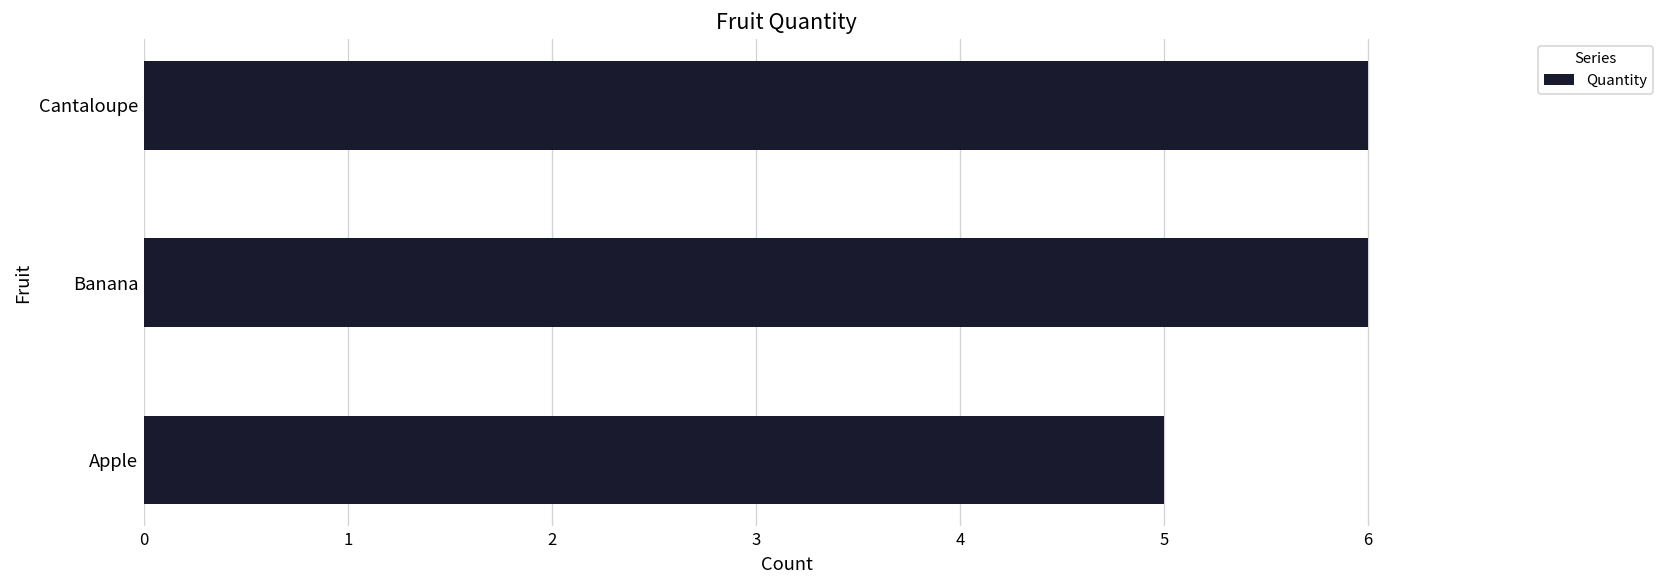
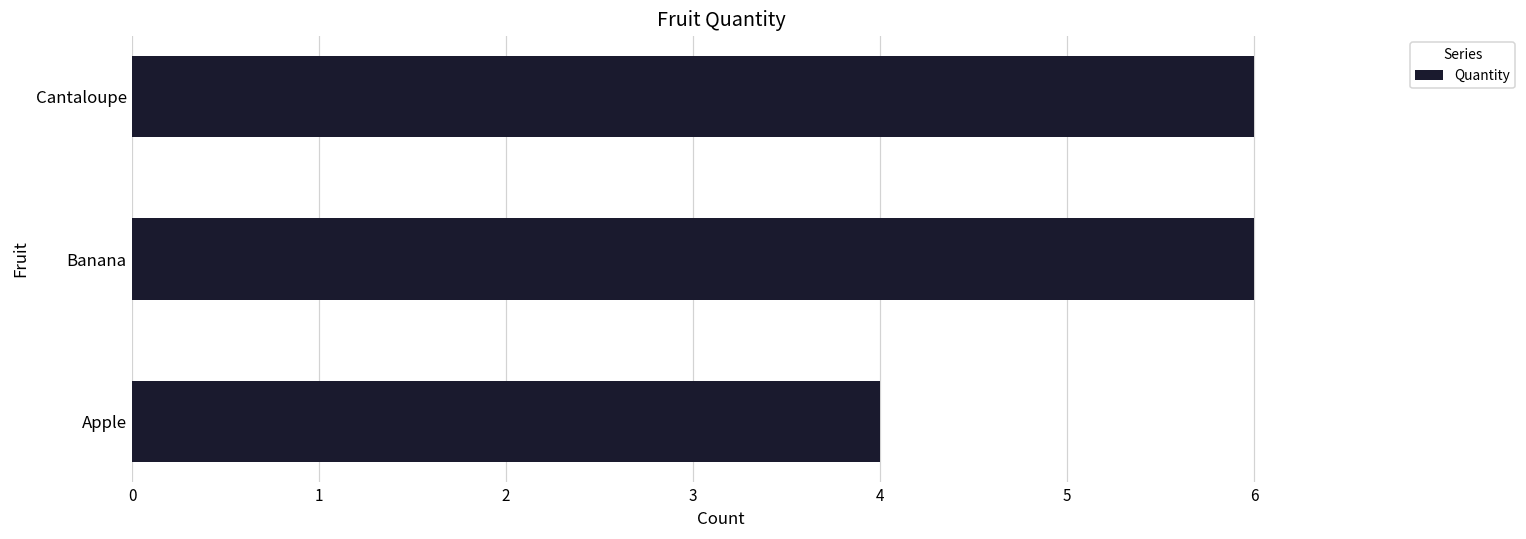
  {
    "Cantaloupe": 6,
    "Banana": 6,
-   "Apple": 5
+   "Apple": 4
  }
